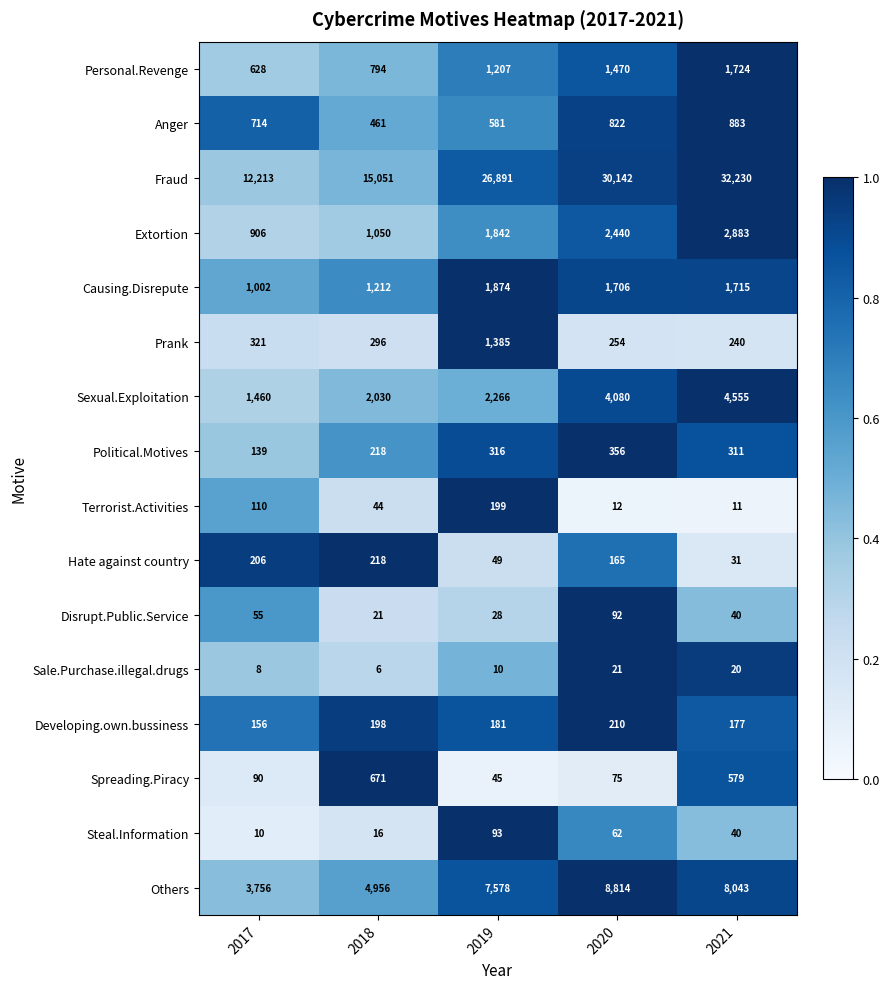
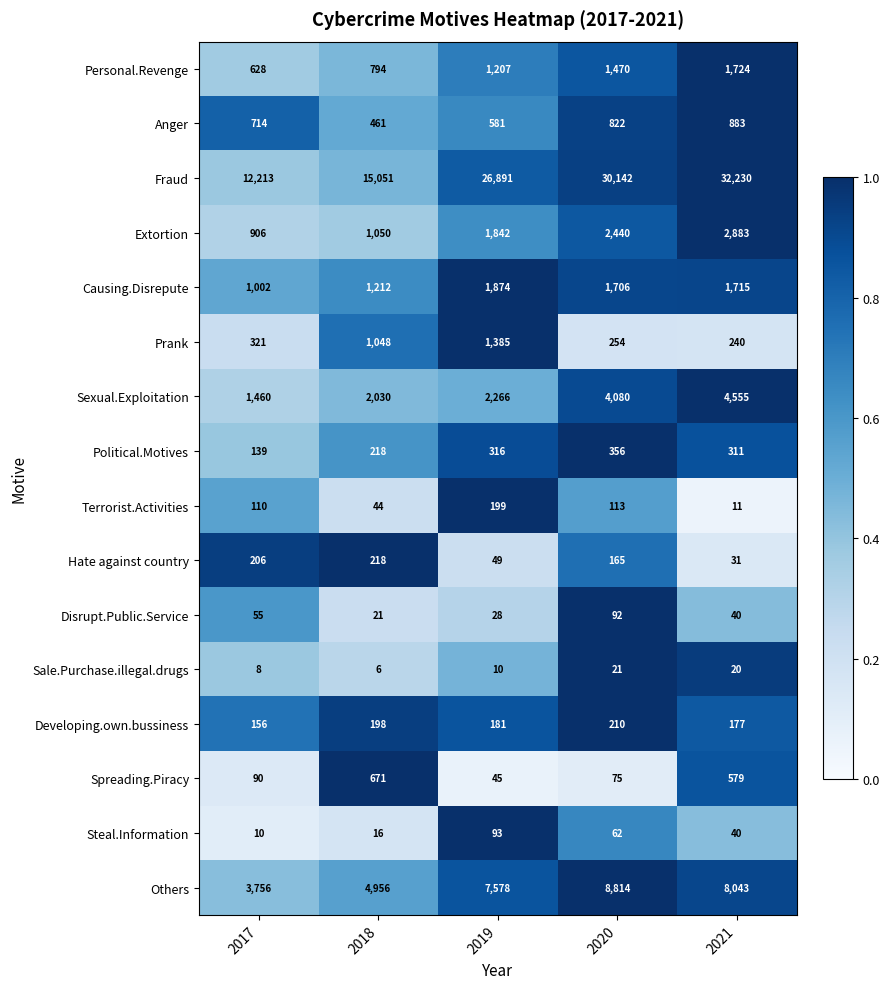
  {
    "Personal.Revenge": {
      "2017": "628",
      "2018": "794",
      "2019": "1,207",
      "2020": "1,470",
      "2021": "1,724"
    },
    "Anger": {
      "2017": "714",
      "2018": "461",
      "2019": "581",
      "2020": "822",
      "2021": "883"
    },
    "Fraud": {
      "2017": "12,213",
      "2018": "15,051",
      "2019": "26,891",
      "2020": "30,142",
      "2021": "32,230"
    },
    "Extortion": {
      "2017": "906",
      "2018": "1,050",
      "2019": "1,842",
      "2020": "2,440",
      "2021": "2,883"
    },
    "Causing.Disrepute": {
      "2017": "1,002",
      "2018": "1,212",
      "2019": "1,874",
      "2020": "1,706",
      "2021": "1,715"
    },
    "Prank": {
      "2017": "321",
-     "2018": "296",
+     "2018": "1,048",
      "2019": "1,385",
      "2020": "254",
      "2021": "240"
    },
    "Sexual.Exploitation": {
      "2017": "1,460",
      "2018": "2,030",
      "2019": "2,266",
      "2020": "4,080",
      "2021": "4,555"
    },
    "Political.Motives": {
      "2017": "139",
      "2018": "218",
      "2019": "316",
      "2020": "356",
      "2021": "311"
    },
    "Terrorist.Activities": {
      "2017": "110",
      "2018": "44",
      "2019": "199",
-     "2020": "12",
+     "2020": "113",
      "2021": "11"
    },
    "Hate against country": {
      "2017": "206",
      "2018": "218",
      "2019": "49",
      "2020": "165",
      "2021": "31"
    },
    "Disrupt.Public.Service": {
      "2017": "55",
      "2018": "21",
      "2019": "28",
      "2020": "92",
      "2021": "40"
    },
    "Sale.Purchase.illegal.drugs": {
      "2017": "8",
      "2018": "6",
      "2019": "10",
      "2020": "21",
      "2021": "20"
    },
    "Developing.own.bussiness": {
      "2017": "156",
      "2018": "198",
      "2019": "181",
      "2020": "210",
      "2021": "177"
    },
    "Spreading.Piracy": {
      "2017": "90",
      "2018": "671",
      "2019": "45",
      "2020": "75",
      "2021": "579"
    },
    "Steal.Information": {
      "2017": "10",
      "2018": "16",
      "2019": "93",
      "2020": "62",
      "2021": "40"
    },
    "Others": {
      "2017": "3,756",
      "2018": "4,956",
      "2019": "7,578",
      "2020": "8,814",
      "2021": "8,043"
    }
  }
